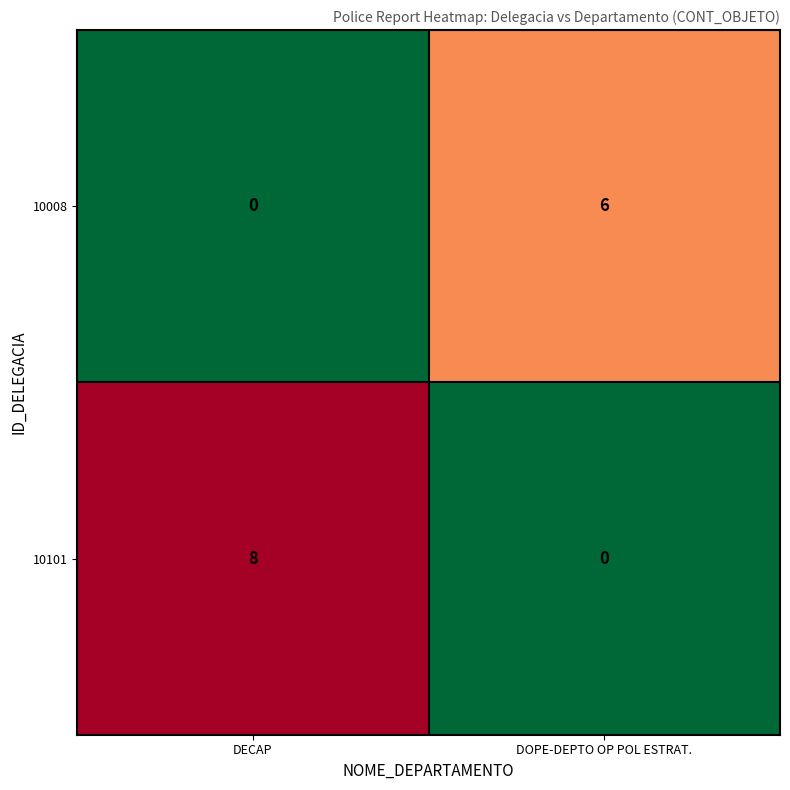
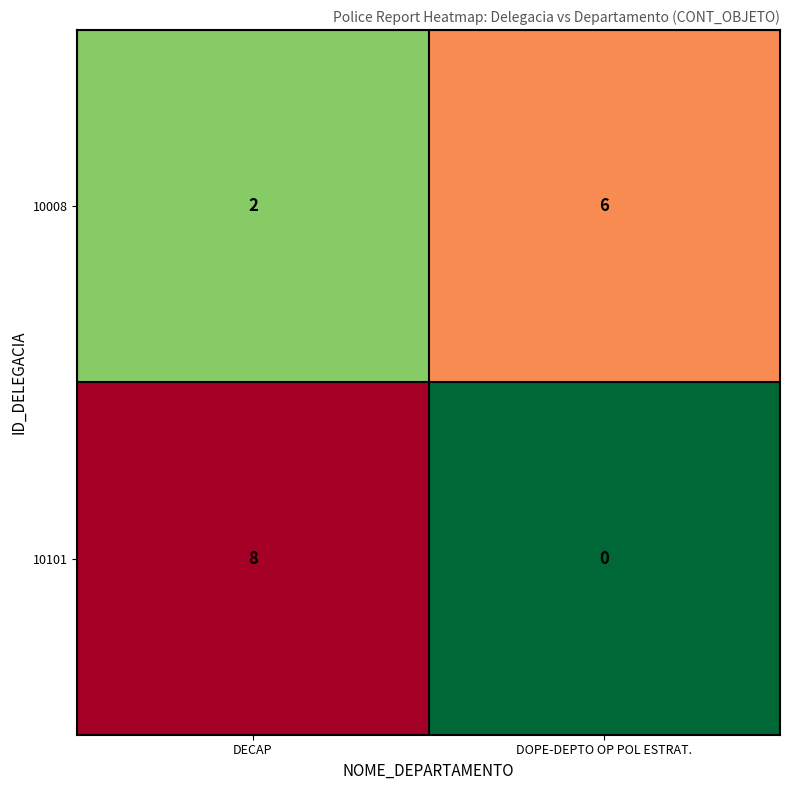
  {
    "10008": {
-     "DECAP": 0,
+     "DECAP": 2,
      "DOPE-DEPTO OP POL ESTRAT.": 6
    },
    "10101": {
      "DECAP": 8,
      "DOPE-DEPTO OP POL ESTRAT.": 0
    }
  }
